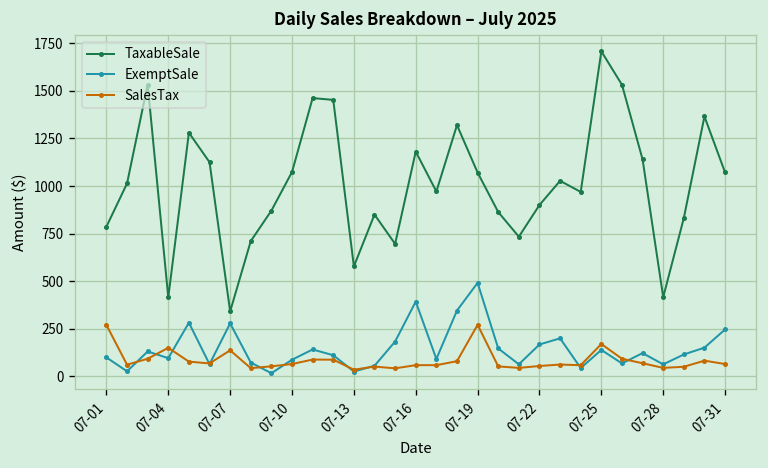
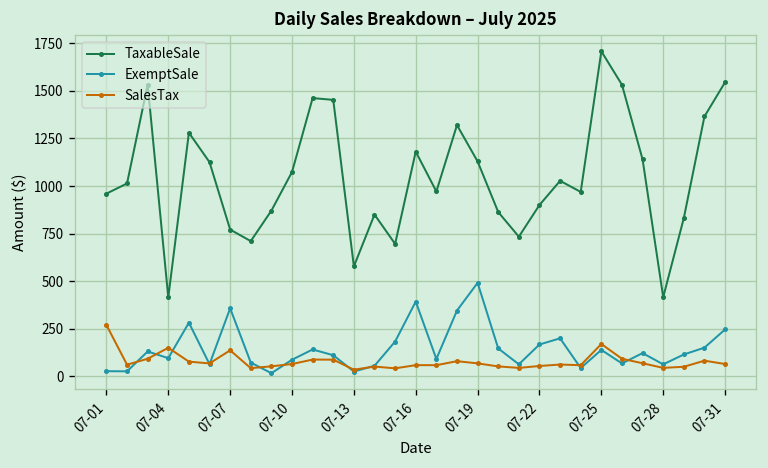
  {
    "TaxableSale": {
-     "07-01": 790,
+     "07-01": 960,
      "07-04": 410,
-     "07-07": 340,
+     "07-07": 770,
      "07-10": 1070,
      "07-13": 580,
      "07-16": 1180,
-     "07-19": 1070,
+     "07-19": 1130,
      "07-22": 900,
      "07-25": 1710,
      "07-28": 420,
-     "07-31": 1070
+     "07-31": 1550
    },
    "ExemptSale": {
-     "07-01": 100,
+     "07-01": 30,
      "07-04": 100,
-     "07-07": 280,
+     "07-07": 360,
      "07-10": 90,
      "07-16": 390,
      "07-19": 490,
      "07-22": 170,
      "07-25": 140,
      "07-28": 60,
      "07-31": 250
    },
    "SalesTax": {
      "07-01": 270,
      "07-04": 150,
      "07-07": 140,
      "07-10": 60,
      "07-16": 60,
-     "07-19": 270,
+     "07-19": 70,
      "07-22": 50,
      "07-25": 170,
      "07-28": 40,
      "07-31": 60
    }
  }
